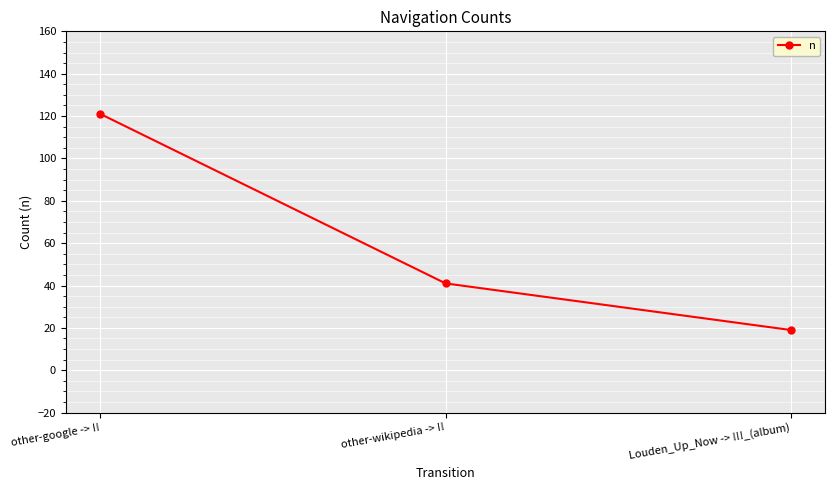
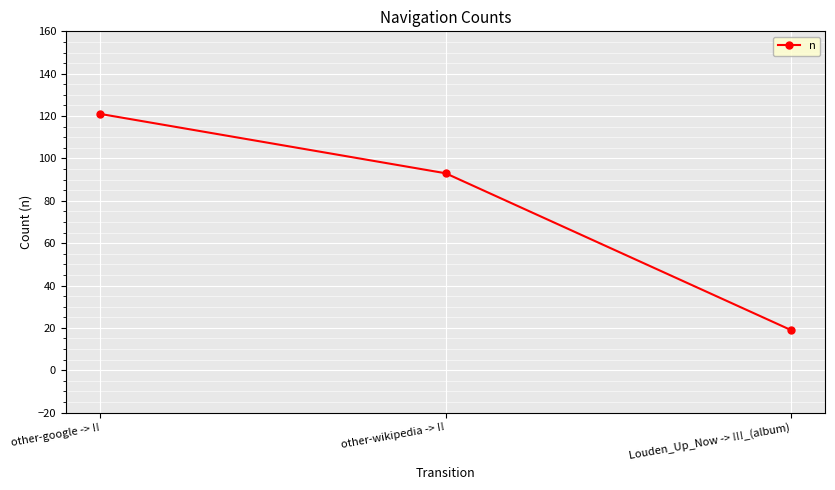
  {
    "other-google -> !!": 121,
-   "other-wikipedia -> !!": 41,
+   "other-wikipedia -> !!": 93,
    "Louden_Up_Now -> !!!_(album)": 19
  }
